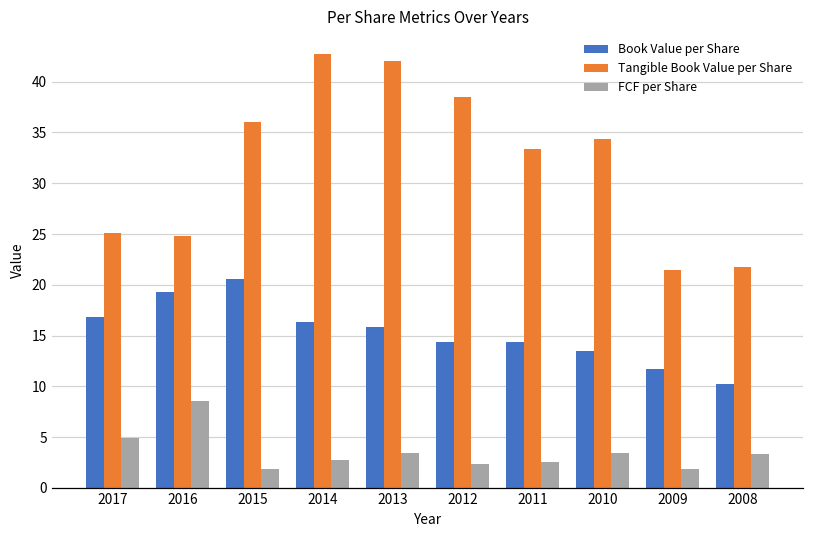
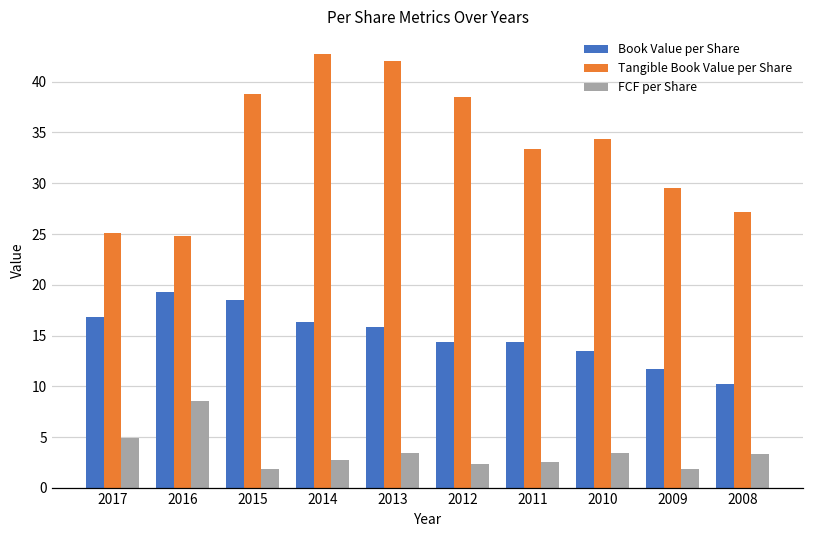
  {
    "Book Value per Share": {
      "2017": 17,
      "2016": 19,
-     "2015": 21,
+     "2015": 18,
      "2014": 16,
      "2013": 16,
      "2012": 14,
      "2011": 14,
      "2010": 14,
      "2009": 12,
      "2008": 10
    },
    "Tangible Book Value per Share": {
      "2017": 25,
      "2016": 25,
-     "2015": 36,
+     "2015": 39,
      "2014": 43,
      "2013": 42,
      "2012": 39,
      "2011": 33,
      "2010": 34,
-     "2009": 21,
-     "2008": 22
+     "2009": 29,
+     "2008": 27
    },
    "FCF per Share": {
      "2017": 5,
      "2016": 9,
      "2015": 2,
      "2014": 3,
      "2013": 3,
      "2012": 2,
      "2011": 3,
      "2010": 3,
      "2009": 2,
      "2008": 3
    }
  }
